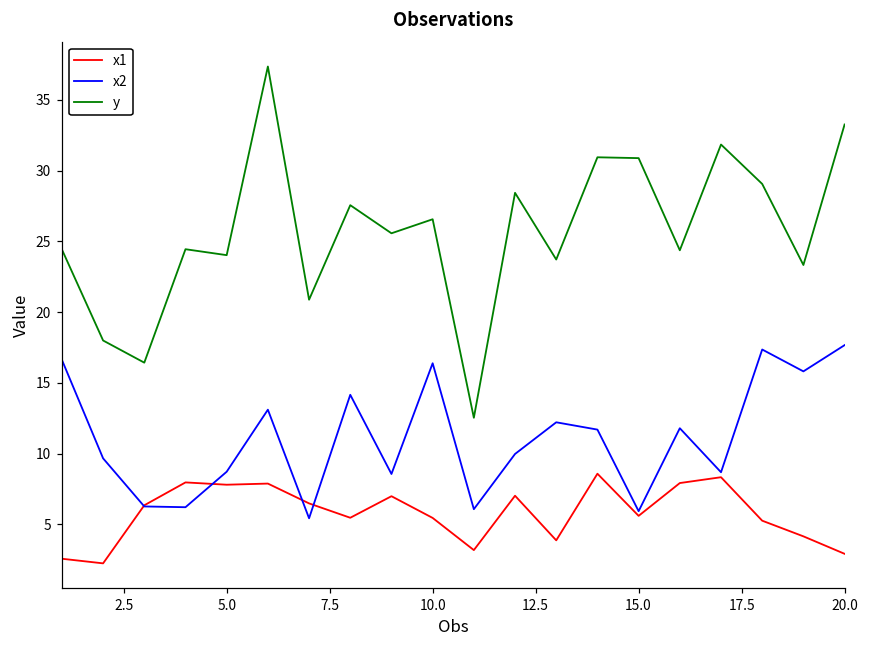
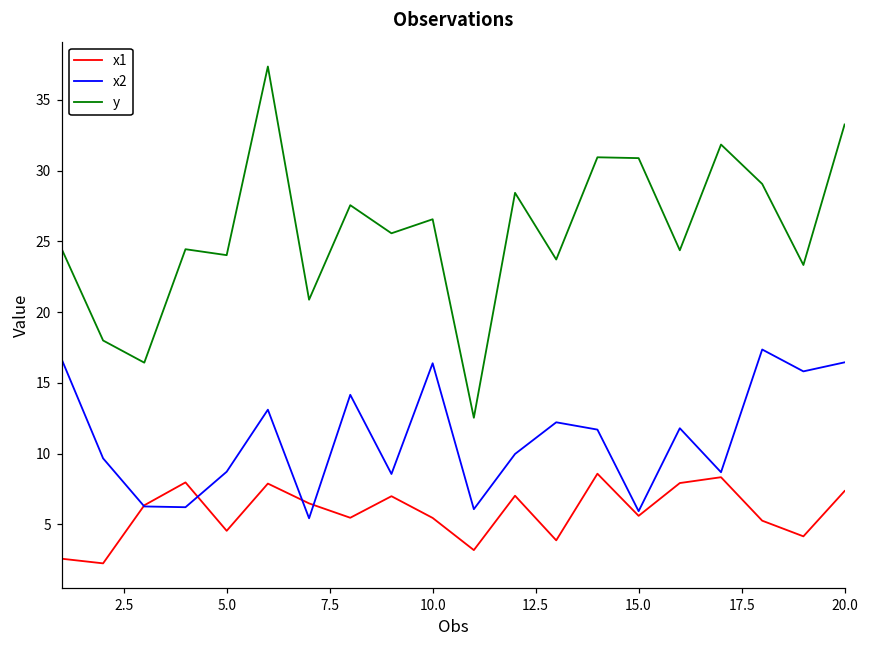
  {
    "x1": {
-     "5.0": 7.8,
+     "5.0": 4.5,
      "10.0": 5.5,
      "15.0": 5.6,
-     "20.0": 2.9
+     "20.0": 7.4
    },
    "x2": {
      "5.0": 8.7,
      "10.0": 16.4,
      "15.0": 5.9,
-     "20.0": 17.7
+     "20.0": 16.4
    },
    "y": {
      "5.0": 24.0,
      "10.0": 26.6,
      "15.0": 30.9,
      "20.0": 33.3
    }
  }
